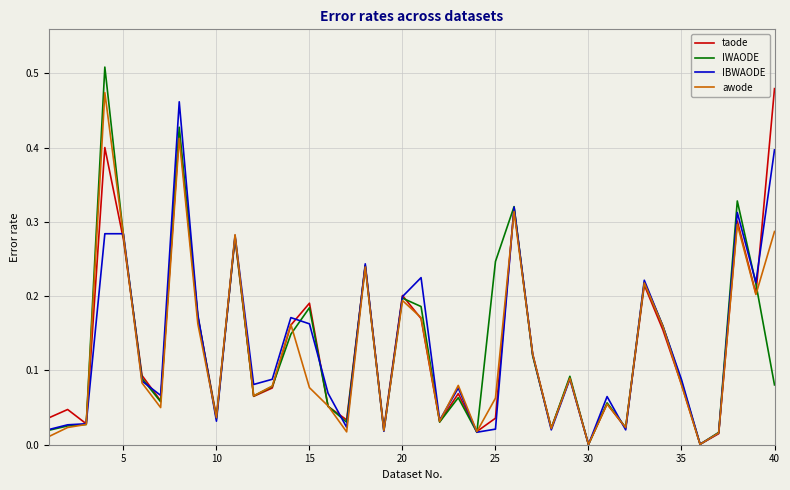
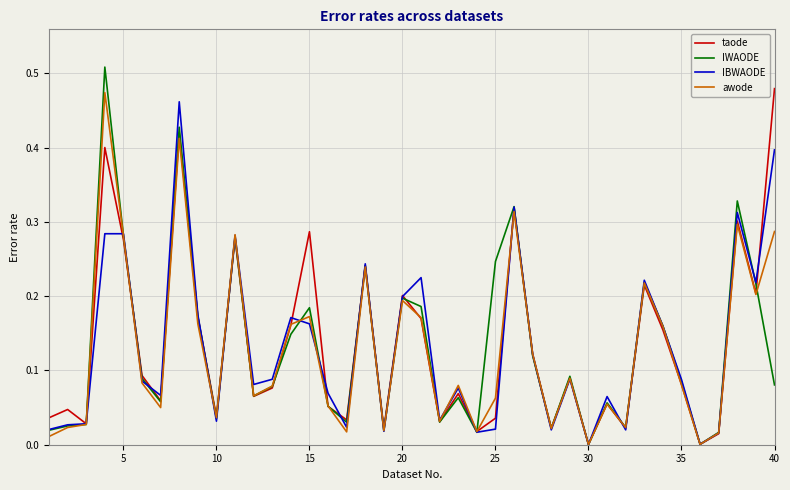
  {
    "taode": {
      "5": 0.28,
-     "15": 0.19,
+     "15": 0.29,
      "25": 0.04,
      "40": 0.48
    },
    "IWAODE": {
      "15": 0.18,
      "25": 0.25,
      "40": 0.08
    },
    "IBWAODE": {
      "10": 0.03,
      "15": 0.16,
      "25": 0.02,
      "40": 0.40
    },
    "awode": {
-     "15": 0.08,
+     "15": 0.17,
      "25": 0.06,
      "40": 0.29
    }
  }
